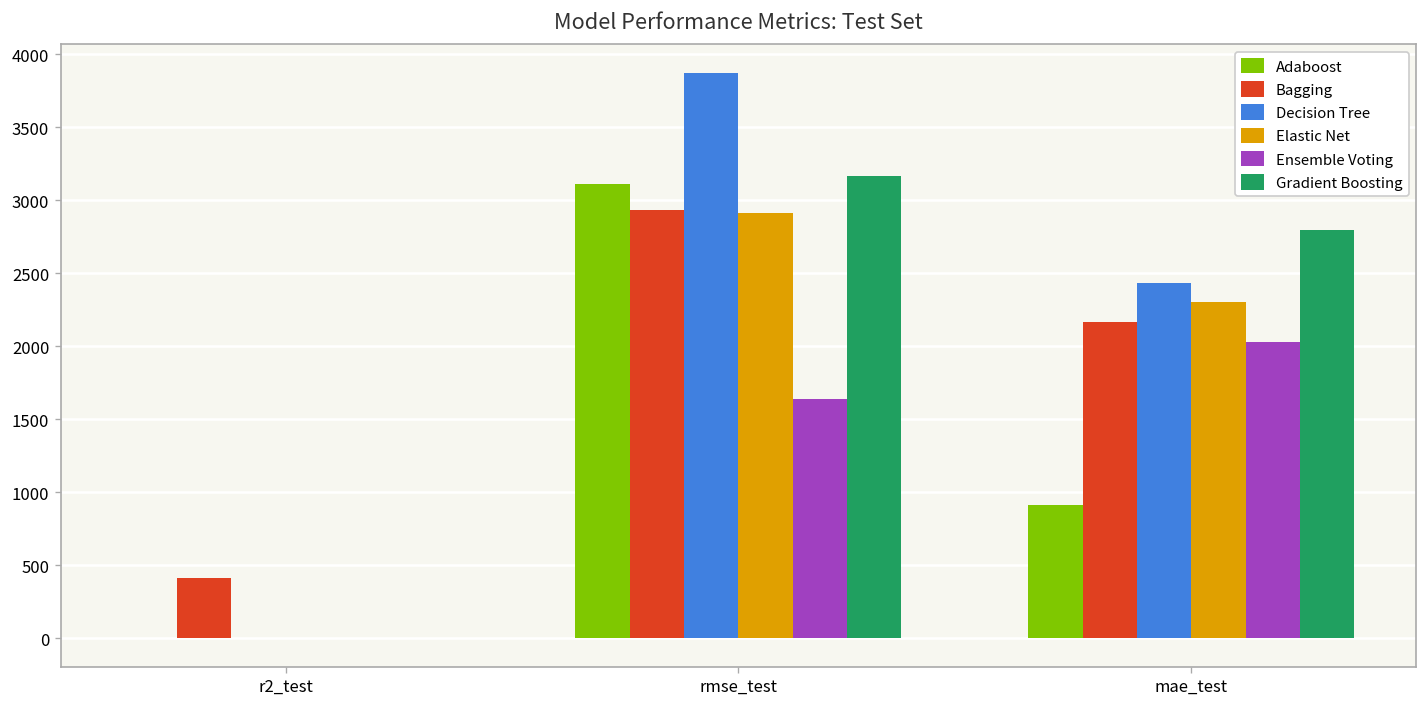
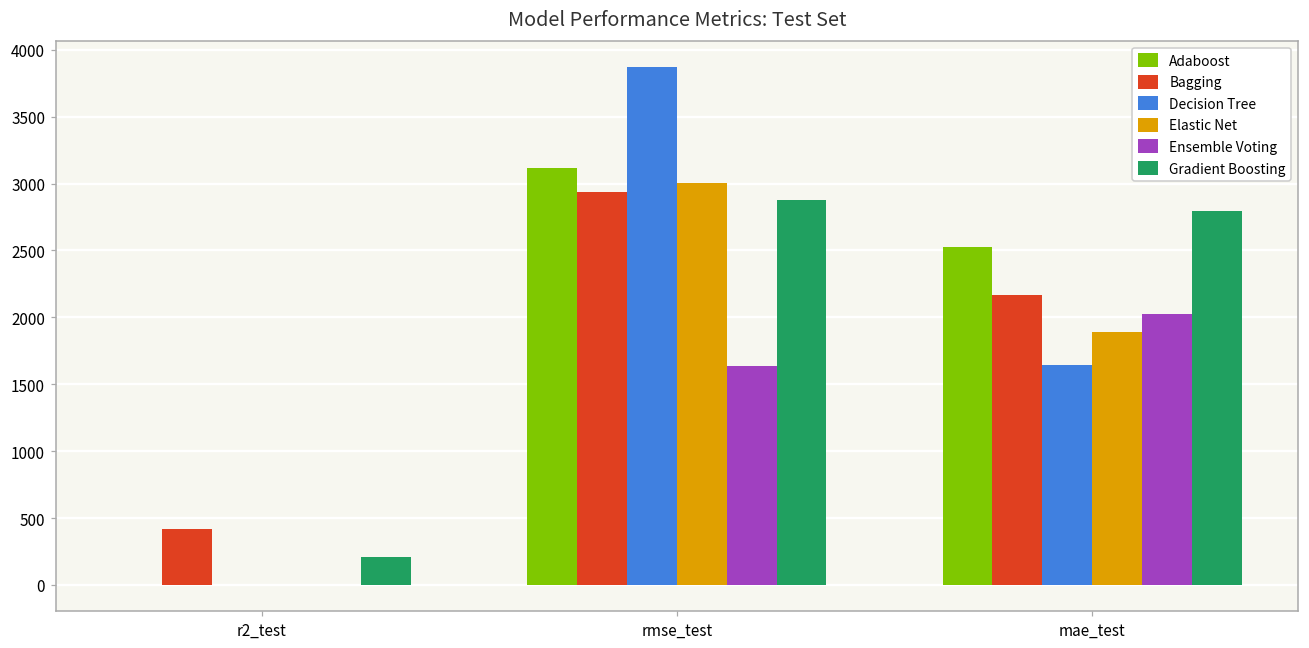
  {
    "Adaboost": {
      "rmse_test": 3110,
-     "mae_test": 910
+     "mae_test": 2530
    },
    "Bagging": {
      "r2_test": 420,
      "rmse_test": 2930,
      "mae_test": 2170
    },
    "Decision Tree": {
      "rmse_test": 3870,
-     "mae_test": 2430
+     "mae_test": 1640
    },
    "Elastic Net": {
-     "rmse_test": 2920,
-     "mae_test": 2310
+     "rmse_test": 3010,
+     "mae_test": 1890
    },
    "Ensemble Voting": {
      "rmse_test": 1640,
      "mae_test": 2030
    },
    "Gradient Boosting": {
-     "r2_test": 0,
-     "rmse_test": 3160,
+     "r2_test": 210,
+     "rmse_test": 2870,
      "mae_test": 2790
    }
  }
